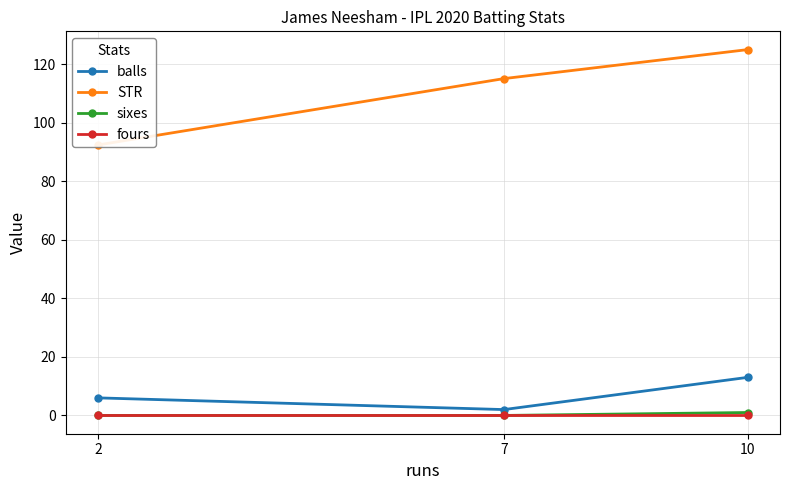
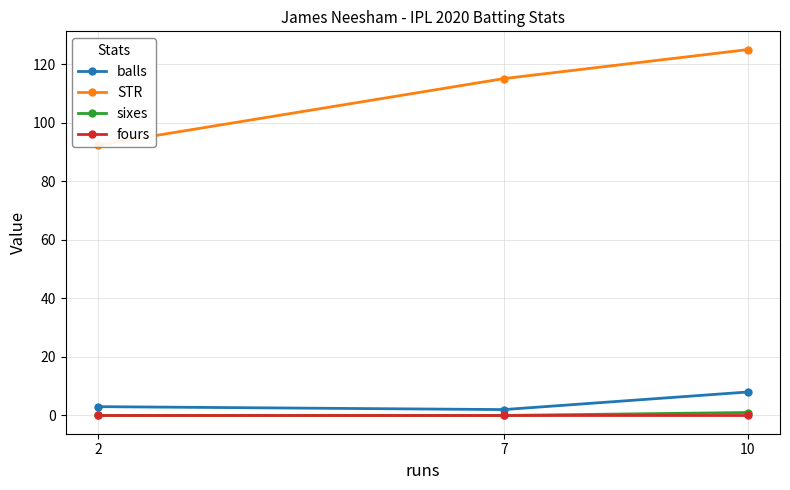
  {
    "balls": {
-     "2": 6,
+     "2": 3,
      "7": 2,
-     "10": 13
+     "10": 8
    },
    "STR": {
      "7": 115,
      "10": 125
    },
    "sixes": {
      "10": 1
    },
    "fours": {
      "10": 0
    }
  }
